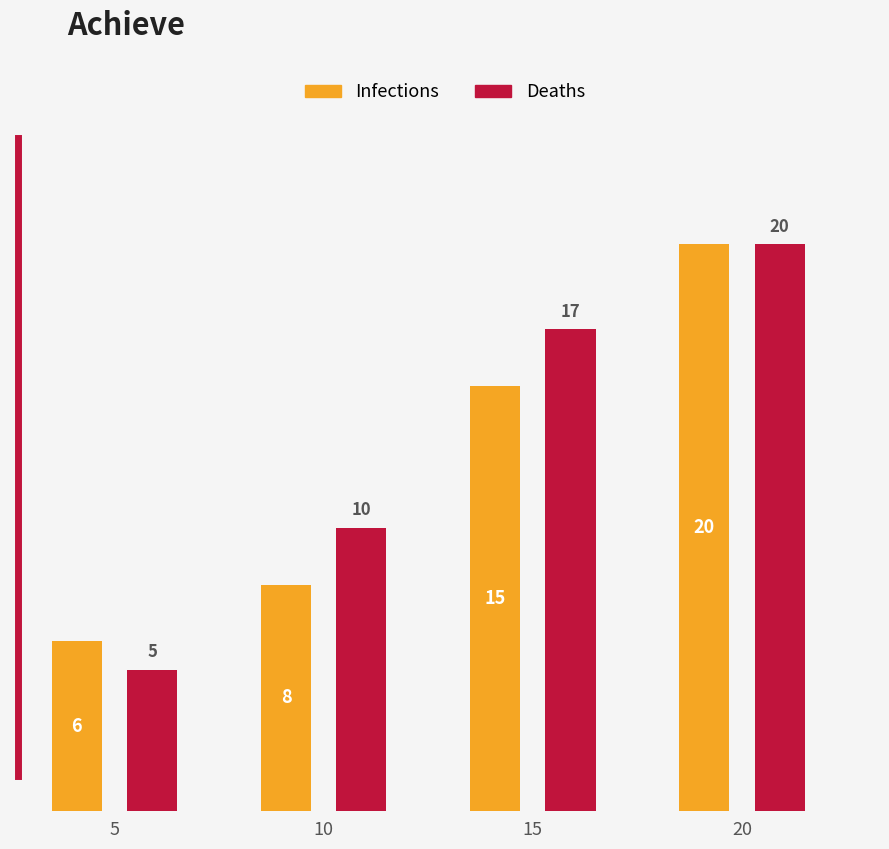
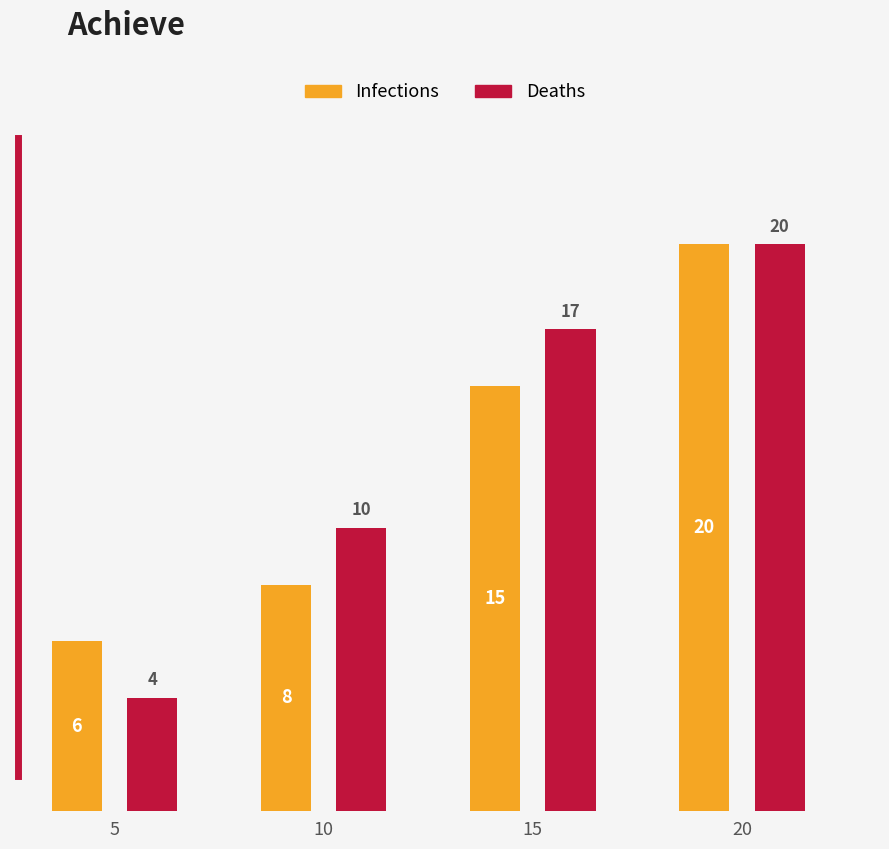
  {
    "Infections": {
      "5": 6,
      "10": 8,
      "15": 15,
      "20": 20
    },
    "Deaths": {
-     "5": 5,
+     "5": 4,
      "10": 10,
      "15": 17,
      "20": 20
    }
  }
